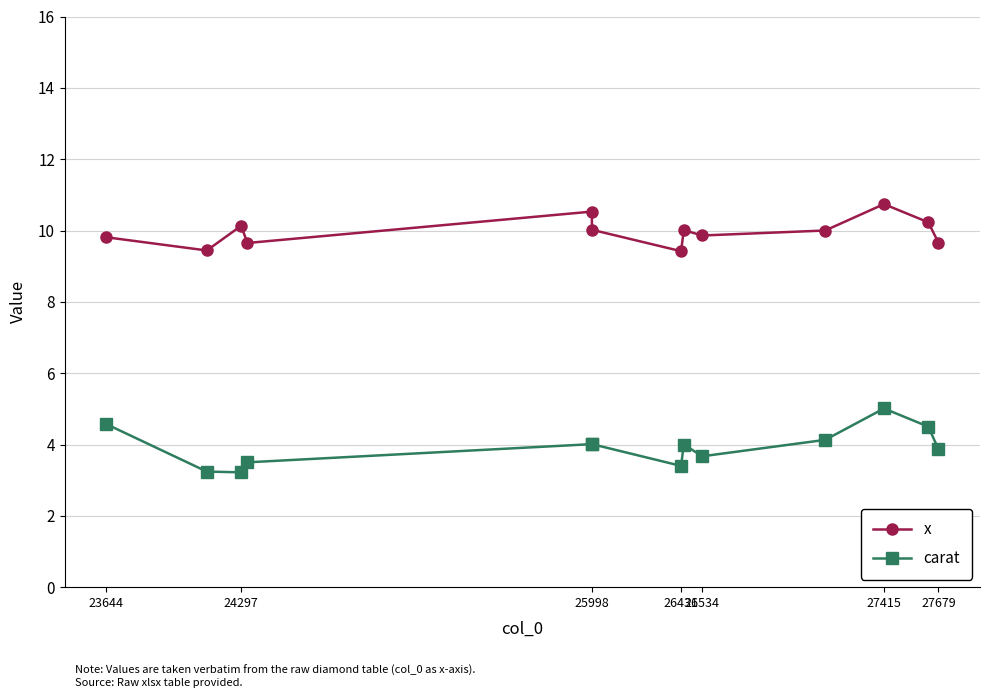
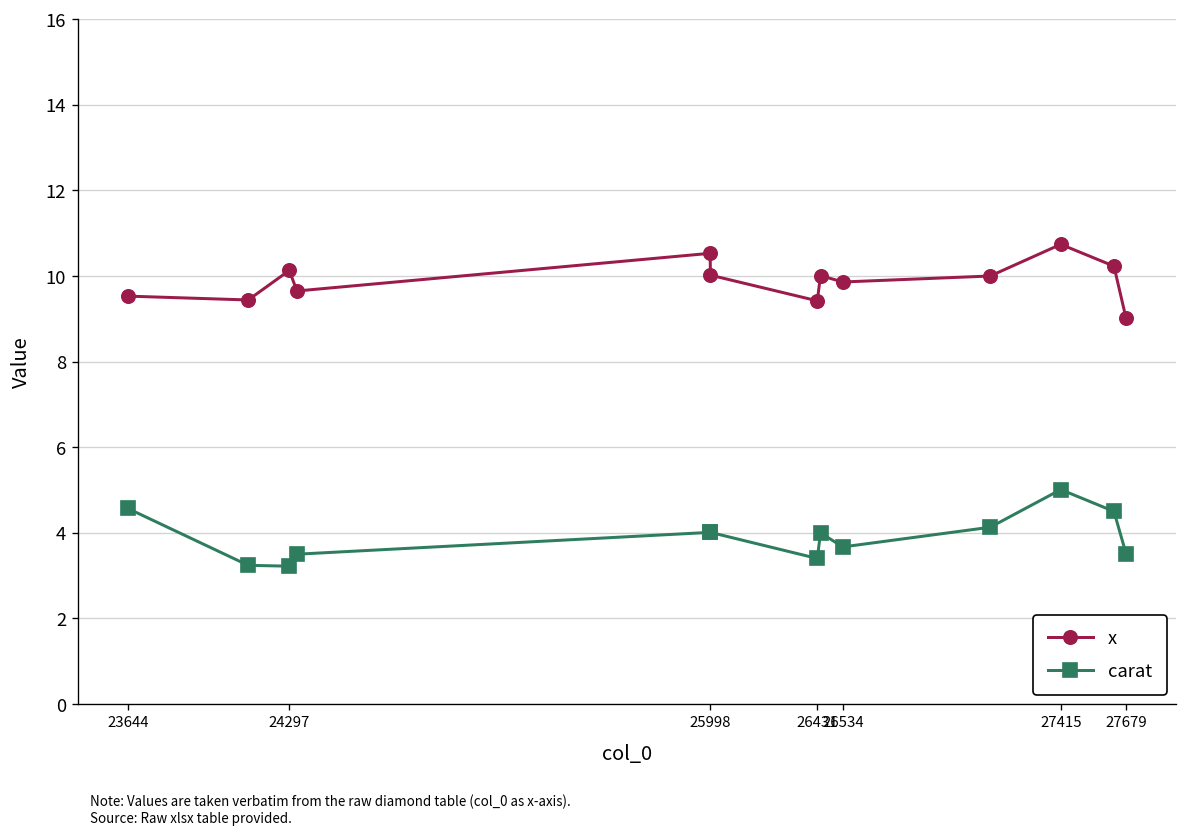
  {
    "x": {
-     "23644": 9.8,
+     "23644": 9.5,
      "24297": 10.1,
      "25998": 10.5,
      "27415": 10.7,
-     "27679": 9.7
+     "27679": 9.0
    },
    "carat": {
      "23644": 4.6,
      "24297": 3.2,
      "25998": 4.0,
      "27415": 5.0,
-     "27679": 3.9
+     "27679": 3.5
    }
  }
